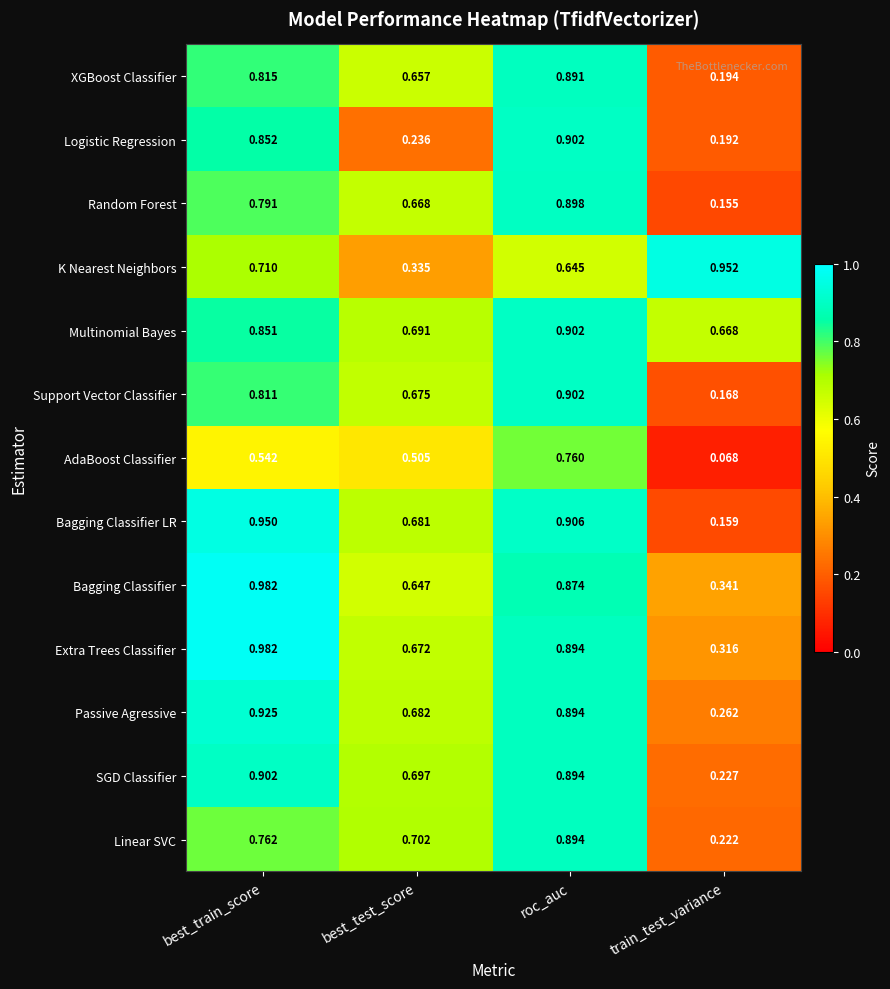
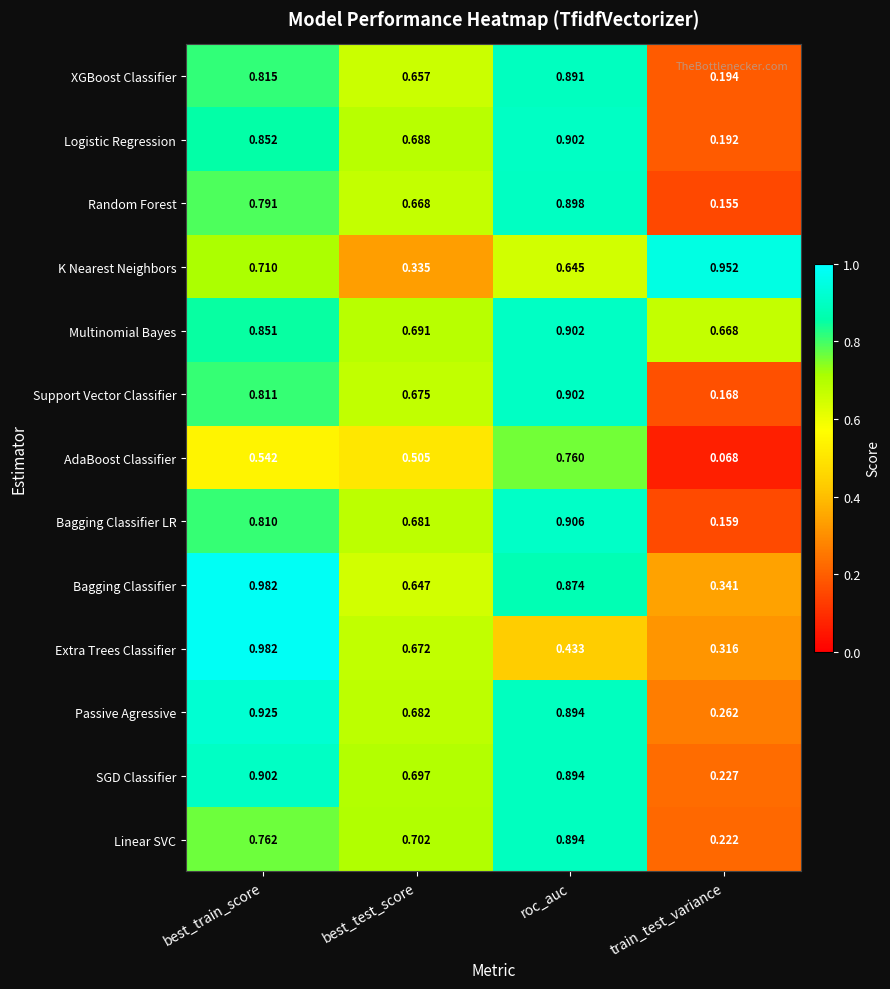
  {
    "XGBoost Classifier": {
      "best_train_score": 0.815,
      "best_test_score": 0.657,
      "roc_auc": 0.891
    },
    "Logistic Regression": {
      "best_train_score": 0.852,
-     "best_test_score": 0.236,
+     "best_test_score": 0.688,
      "roc_auc": 0.902,
      "train_test_variance": 0.192
    },
    "Random Forest": {
      "best_train_score": 0.791,
      "best_test_score": 0.668,
      "roc_auc": 0.898,
      "train_test_variance": 0.155
    },
    "K Nearest Neighbors": {
      "best_train_score": 0.710,
      "best_test_score": 0.335,
      "roc_auc": 0.645,
      "train_test_variance": 0.952
    },
    "Multinomial Bayes": {
      "best_train_score": 0.851,
      "best_test_score": 0.691,
      "roc_auc": 0.902,
      "train_test_variance": 0.668
    },
    "Support Vector Classifier": {
      "best_train_score": 0.811,
      "best_test_score": 0.675,
      "roc_auc": 0.902,
      "train_test_variance": 0.168
    },
    "AdaBoost Classifier": {
      "best_train_score": 0.542,
      "best_test_score": 0.505,
      "roc_auc": 0.760,
      "train_test_variance": 0.068
    },
    "Bagging Classifier LR": {
-     "best_train_score": 0.950,
+     "best_train_score": 0.810,
      "best_test_score": 0.681,
      "roc_auc": 0.906,
      "train_test_variance": 0.159
    },
    "Bagging Classifier": {
      "best_train_score": 0.982,
      "best_test_score": 0.647,
      "roc_auc": 0.874,
      "train_test_variance": 0.341
    },
    "Extra Trees Classifier": {
      "best_train_score": 0.982,
      "best_test_score": 0.672,
-     "roc_auc": 0.894,
+     "roc_auc": 0.433,
      "train_test_variance": 0.316
    },
    "Passive Agressive": {
      "best_train_score": 0.925,
      "best_test_score": 0.682,
      "roc_auc": 0.894,
      "train_test_variance": 0.262
    },
    "SGD Classifier": {
      "best_train_score": 0.902,
      "best_test_score": 0.697,
      "roc_auc": 0.894,
      "train_test_variance": 0.227
    },
    "Linear SVC": {
      "best_train_score": 0.762,
      "best_test_score": 0.702,
      "roc_auc": 0.894,
      "train_test_variance": 0.222
    }
  }
